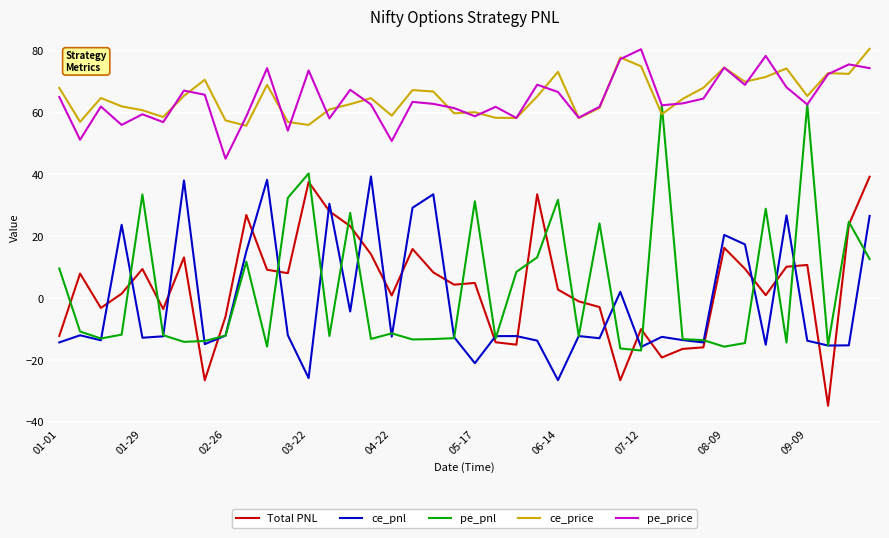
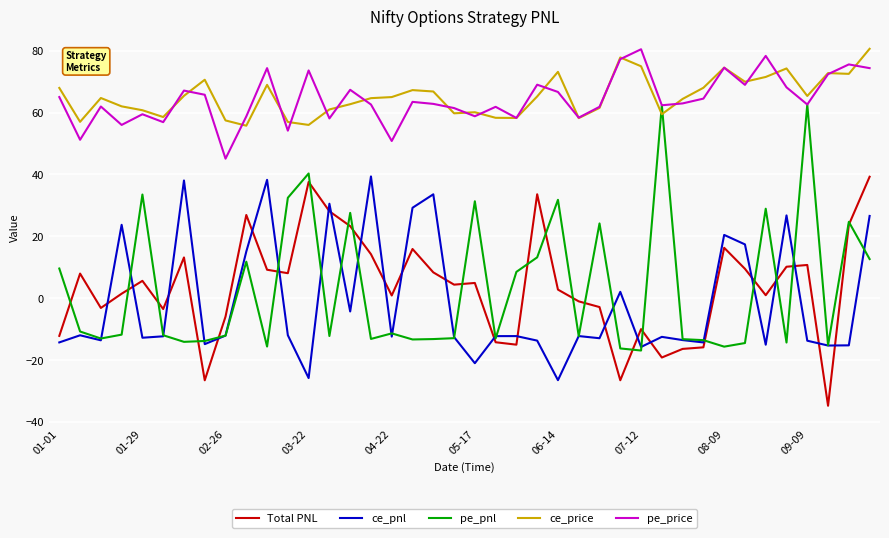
  {
    "Total PNL": {
      "01-01": -12,
-     "01-29": 9,
+     "01-29": 6,
      "02-26": -6,
      "03-22": 38,
      "04-22": 1,
      "05-17": 5,
      "06-14": 3,
      "07-12": -10,
      "08-09": 16,
      "09-09": 11
    },
    "ce_pnl": {
      "01-01": -14,
      "01-29": -13,
      "03-22": -26,
      "04-22": -12,
      "05-17": -21,
      "06-14": -26,
      "07-12": -16,
      "08-09": 20,
      "09-09": -14
    },
    "pe_pnl": {
      "01-01": 10,
      "01-29": 34,
      "03-22": 40,
      "04-22": -11,
      "05-17": 31,
      "06-14": 32,
      "07-12": -17,
      "08-09": -16
    },
    "ce_price": {
      "01-01": 68,
      "01-29": 61,
      "02-26": 57,
      "03-22": 56,
-     "04-22": 59,
+     "04-22": 65,
      "05-17": 60,
      "06-14": 73,
      "07-12": 75,
      "09-09": 65
    },
    "pe_price": {
      "01-01": 65,
      "01-29": 59,
      "02-26": 45,
      "03-22": 74,
      "04-22": 51,
      "05-17": 59,
      "06-14": 67,
      "07-12": 80
    }
  }
